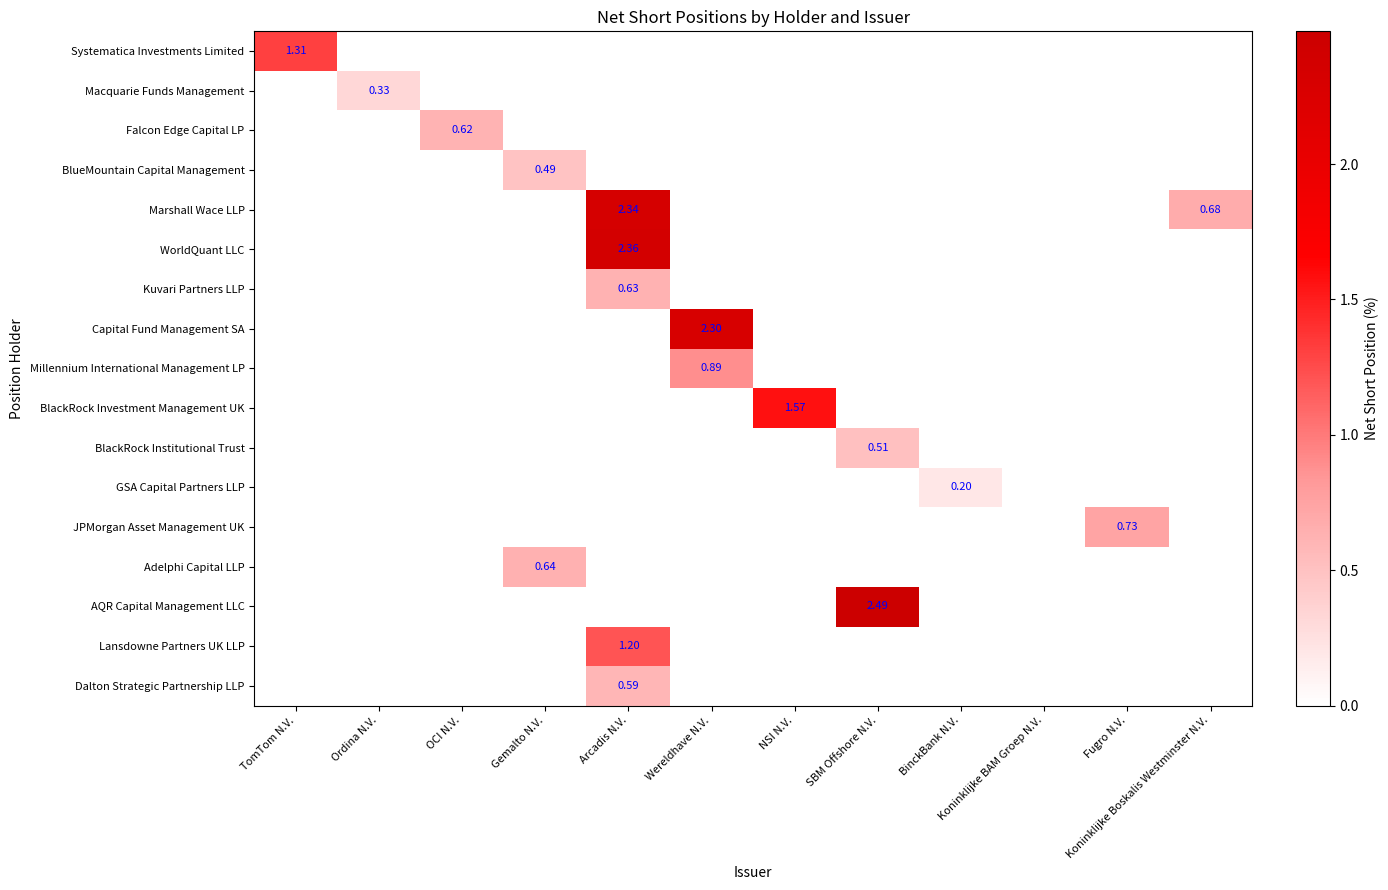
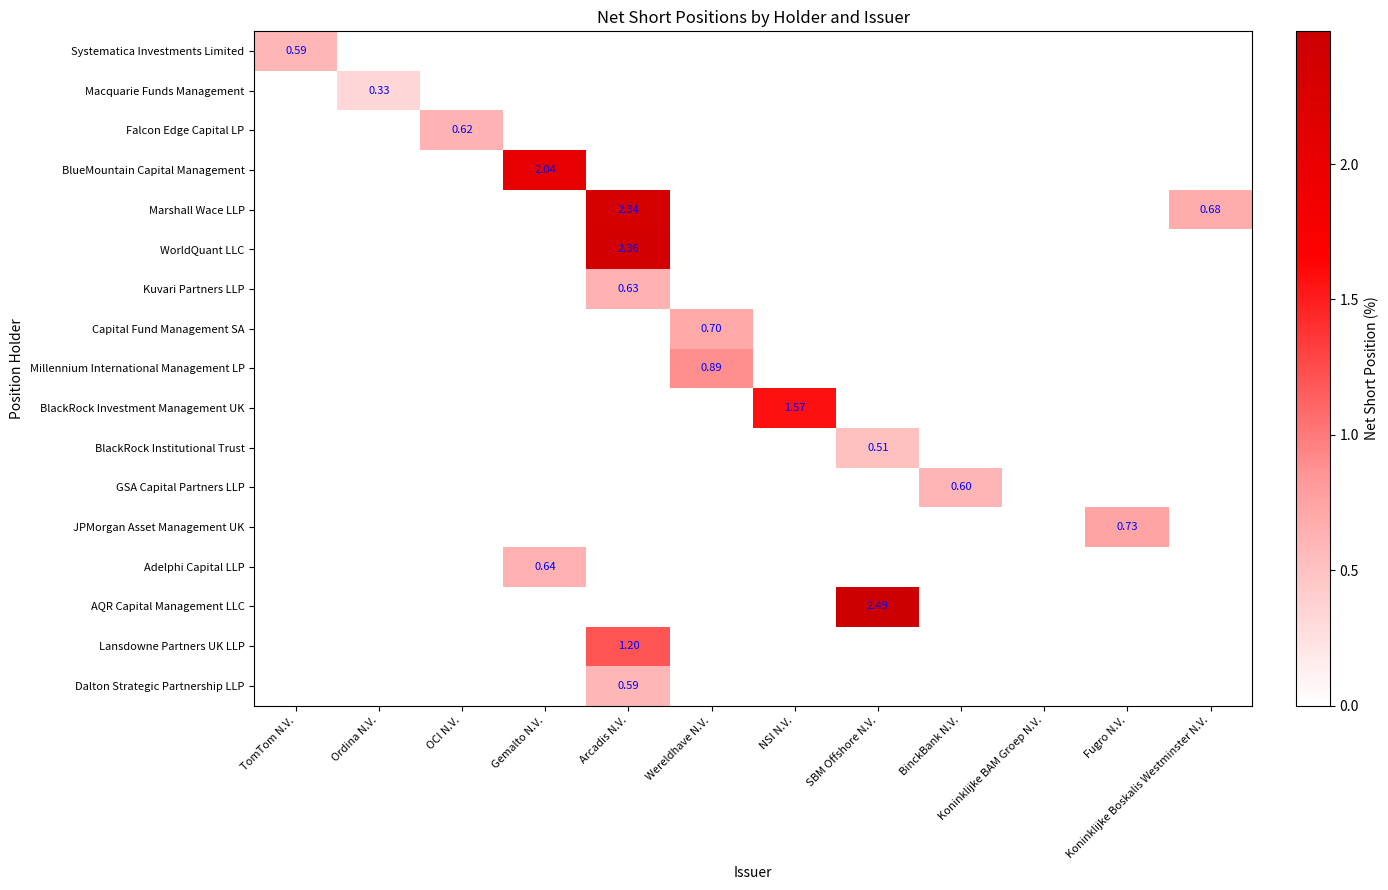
  {
    "Systematica Investments Limited": {
-     "TomTom N.V.": 1.31
+     "TomTom N.V.": 0.59
    },
    "Macquarie Funds Management": {
      "Ordina N.V.": 0.33
    },
    "Falcon Edge Capital LP": {
      "OCI N.V.": 0.62
    },
    "BlueMountain Capital Management": {
-     "Gemalto N.V.": 0.49
+     "Gemalto N.V.": 2.04
    },
    "Marshall Wace LLP": {
      "Arcadis N.V.": 2.34,
      "Koninklijke Boskalis Westminster N.V.": 0.68
    },
    "WorldQuant LLC": {
      "Arcadis N.V.": 2.36
    },
    "Kuvari Partners LLP": {
      "Arcadis N.V.": 0.63
    },
    "Capital Fund Management SA": {
-     "Wereldhave N.V.": 2.30
+     "Wereldhave N.V.": 0.70
    },
    "Millennium International Management LP": {
      "Wereldhave N.V.": 0.89
    },
    "BlackRock Investment Management UK": {
      "NSI N.V.": 1.57
    },
    "BlackRock Institutional Trust": {
      "SBM Offshore N.V.": 0.51
    },
    "GSA Capital Partners LLP": {
-     "BinckBank N.V.": 0.20
+     "BinckBank N.V.": 0.60
    },
    "JPMorgan Asset Management UK": {
      "Fugro N.V.": 0.73
    },
    "Adelphi Capital LLP": {
      "Gemalto N.V.": 0.64
    },
    "AQR Capital Management LLC": {
      "SBM Offshore N.V.": 2.49
    },
    "Lansdowne Partners UK LLP": {
      "Arcadis N.V.": 1.20
    },
    "Dalton Strategic Partnership LLP": {
      "Arcadis N.V.": 0.59
    }
  }
